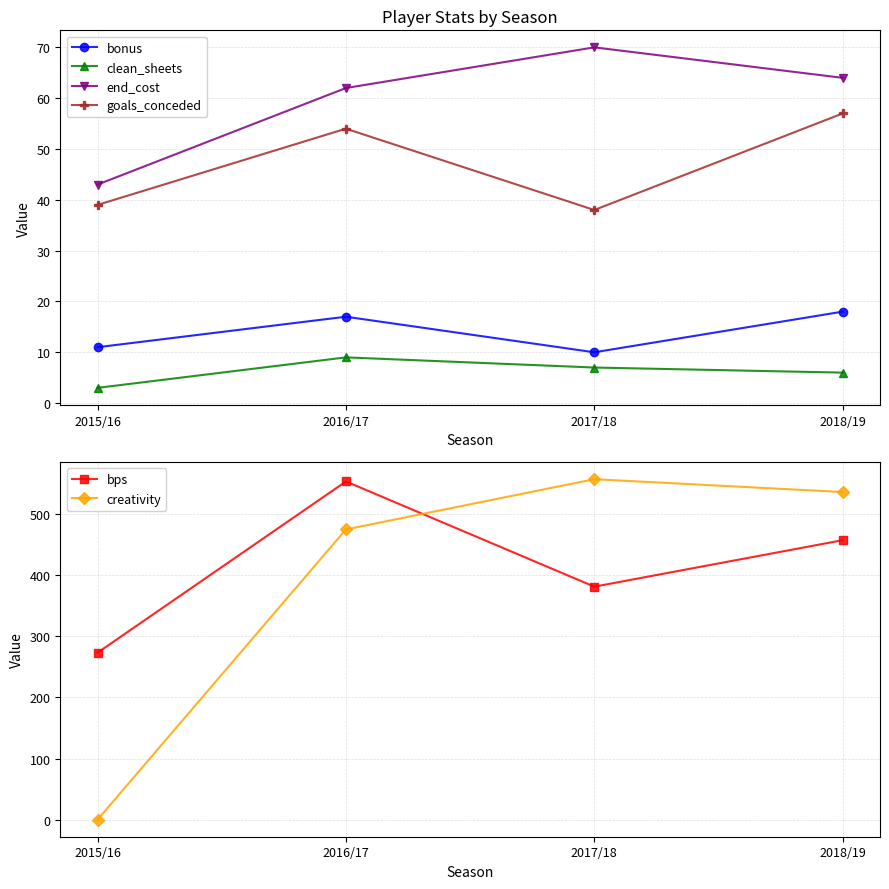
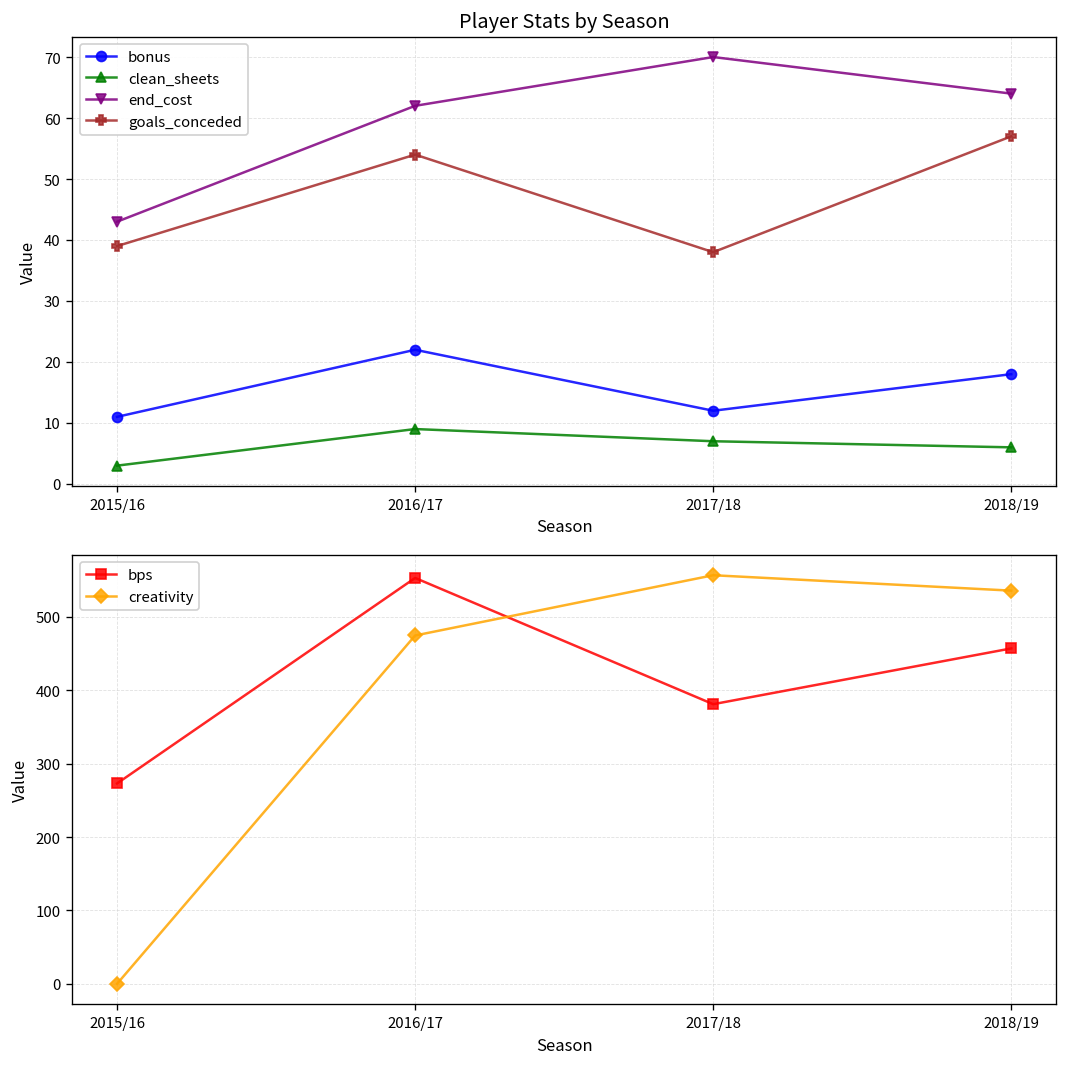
  {
    "Player Stats by Season": {
      "bonus": {
        "2015/16": 11,
-       "2016/17": 17,
-       "2017/18": 10,
+       "2016/17": 22,
+       "2017/18": 12,
        "2018/19": 18
      },
      "clean_sheets": {
        "2015/16": 3,
        "2016/17": 9,
        "2017/18": 7,
        "2018/19": 6
      },
      "end_cost": {
        "2015/16": 43,
        "2016/17": 62,
        "2017/18": 70,
        "2018/19": 64
      },
      "goals_conceded": {
        "2015/16": 39,
        "2016/17": 54,
        "2017/18": 38,
        "2018/19": 57
      }
    }
  }
